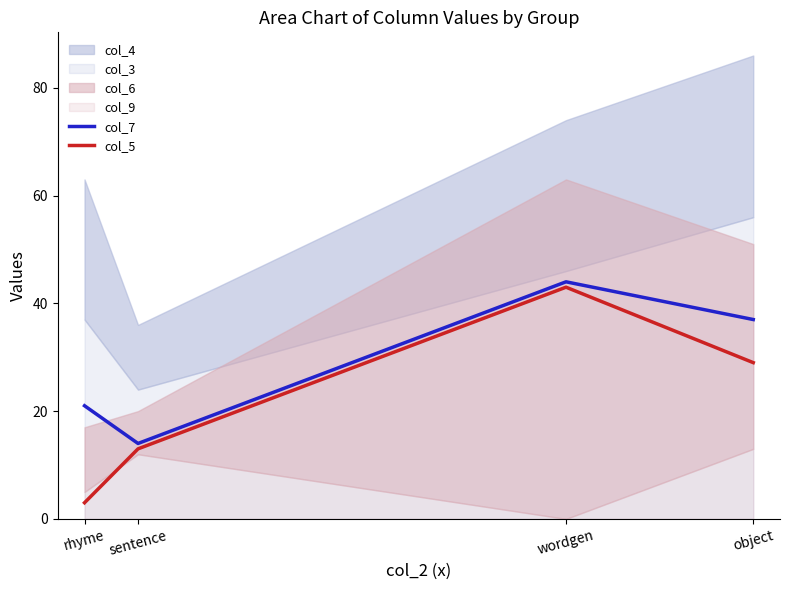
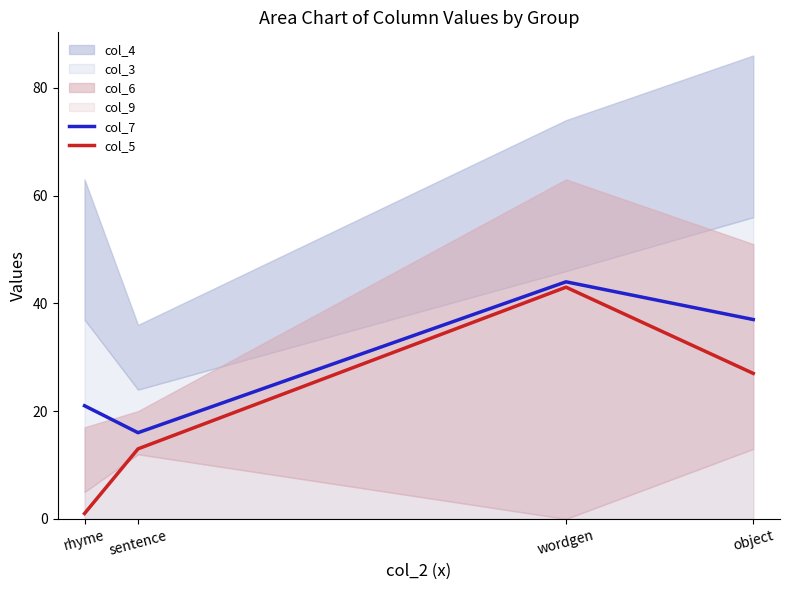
  {
    "col_7": {
      "rhyme": 21,
-     "sentence": 14,
+     "sentence": 16,
      "wordgen": 44,
      "object": 37
    },
    "col_5": {
-     "rhyme": 3,
+     "rhyme": 1,
      "sentence": 13,
      "wordgen": 43,
-     "object": 29
+     "object": 27
    }
  }
